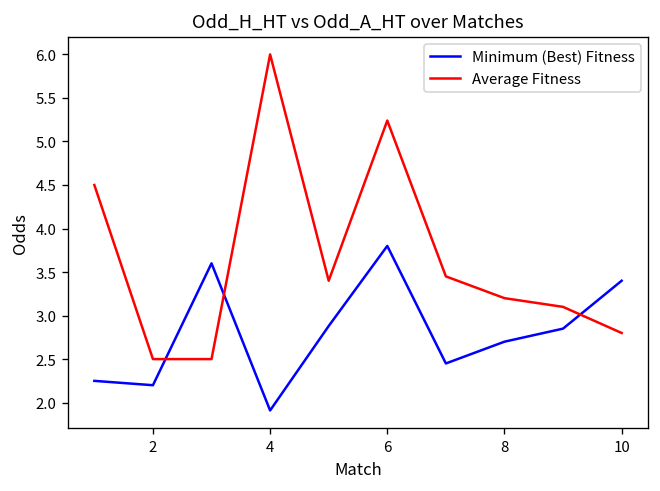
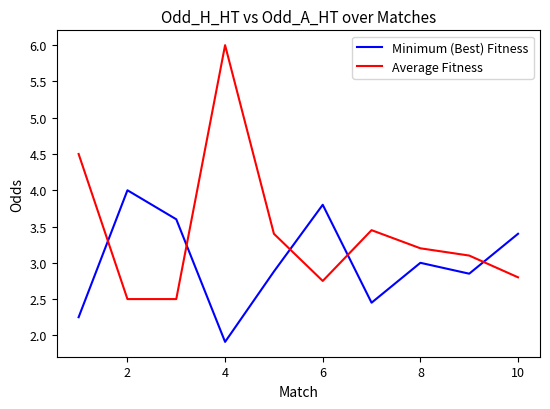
  {
    "Minimum (Best) Fitness": {
-     "2": 2.2,
+     "2": 4.0,
      "4": 1.9,
      "6": 3.8,
-     "8": 2.7,
+     "8": 3.0,
      "10": 3.4
    },
    "Average Fitness": {
      "2": 2.5,
      "4": 6.0,
-     "6": 5.2,
+     "6": 2.8,
      "8": 3.2,
      "10": 2.8
    }
  }
